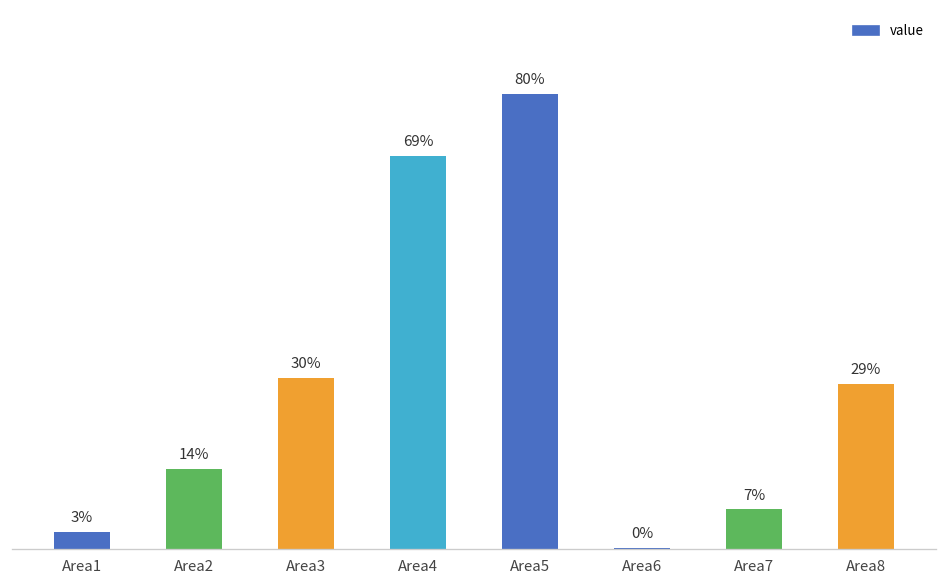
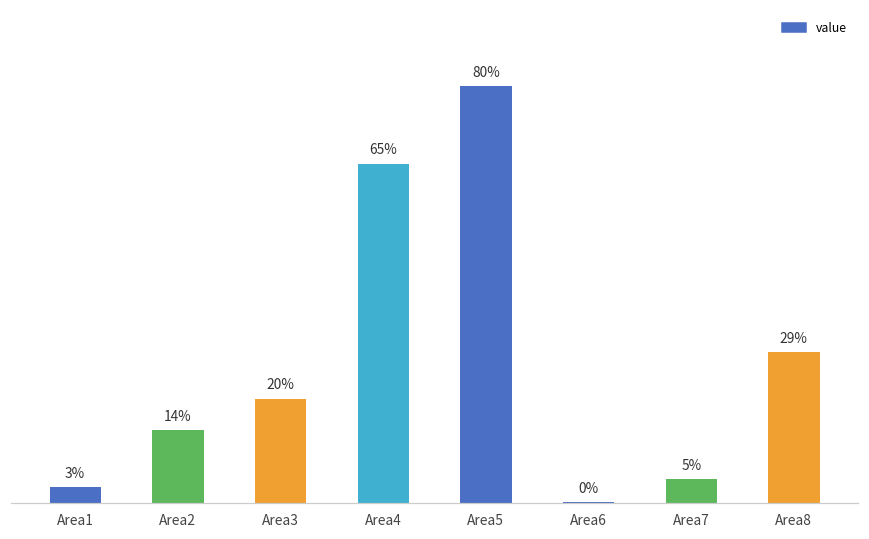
  {
    "Area1": "3%",
    "Area2": "14%",
-   "Area3": "30%",
-   "Area4": "69%",
+   "Area3": "20%",
+   "Area4": "65%",
    "Area5": "80%",
    "Area6": "0%",
-   "Area7": "7%",
+   "Area7": "5%",
    "Area8": "29%"
  }
